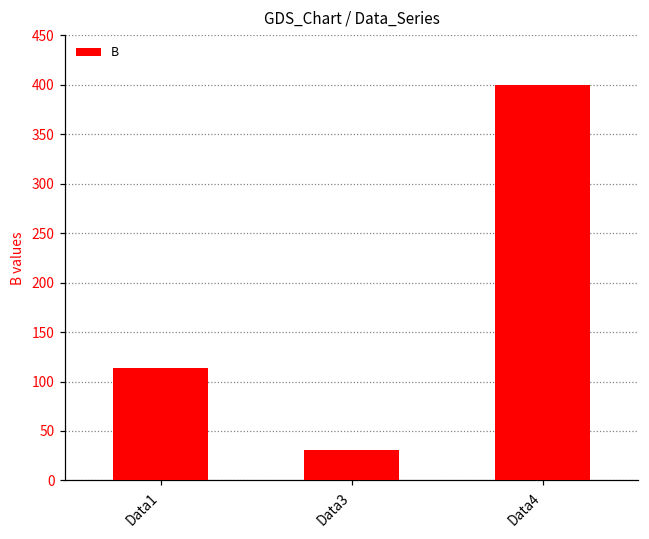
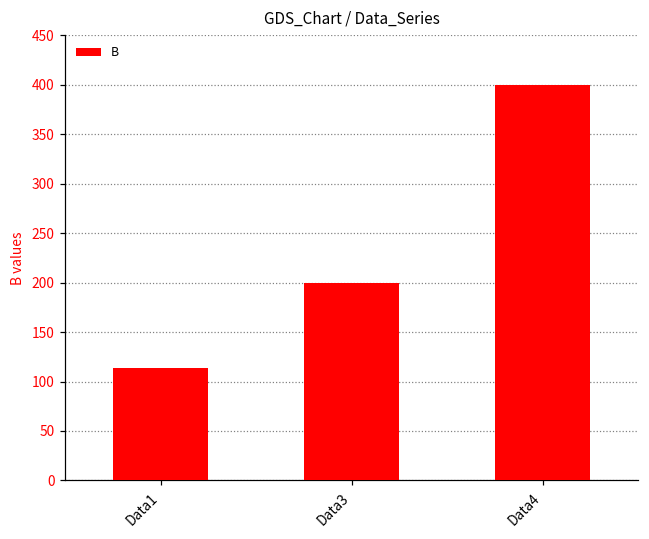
  {
    "Data1": 110,
-   "Data3": 30,
+   "Data3": 200,
    "Data4": 400
  }
